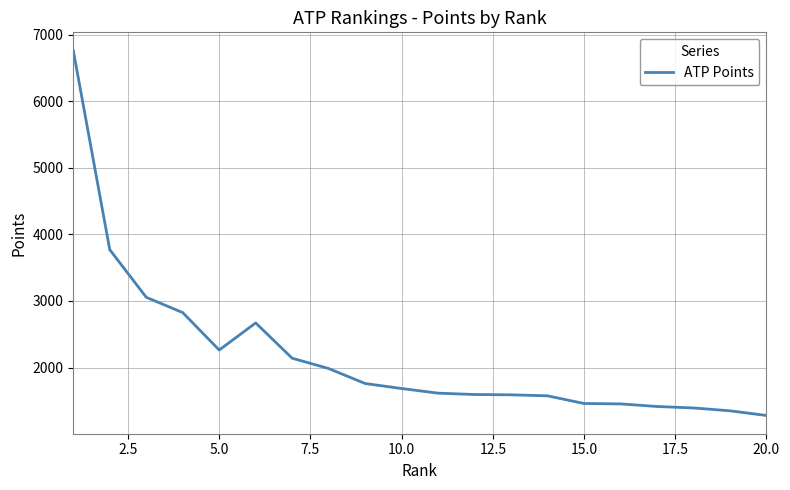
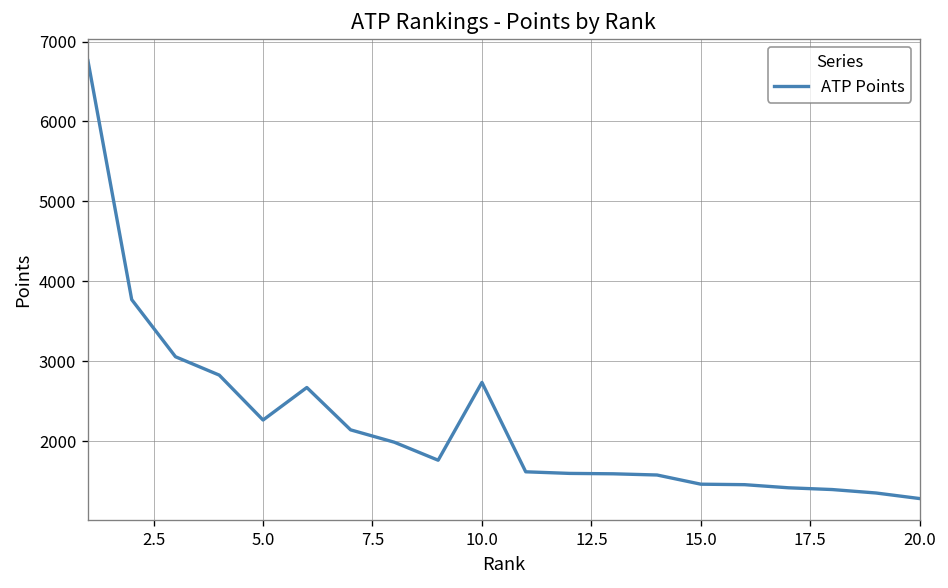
  {
    "5.0": 2300,
-   "10.0": 1700,
+   "10.0": 2700,
    "15.0": 1500,
    "20.0": 1300
  }
